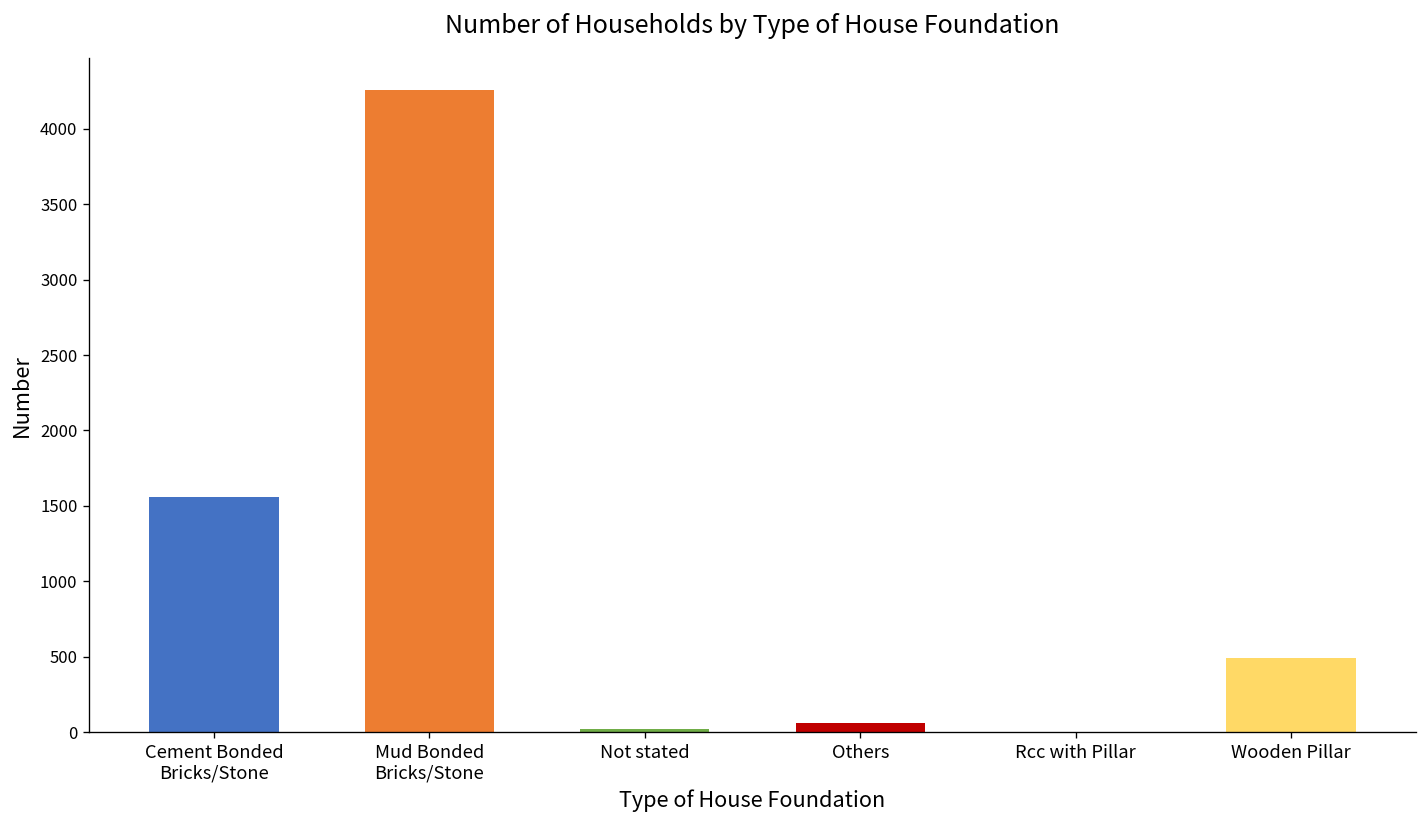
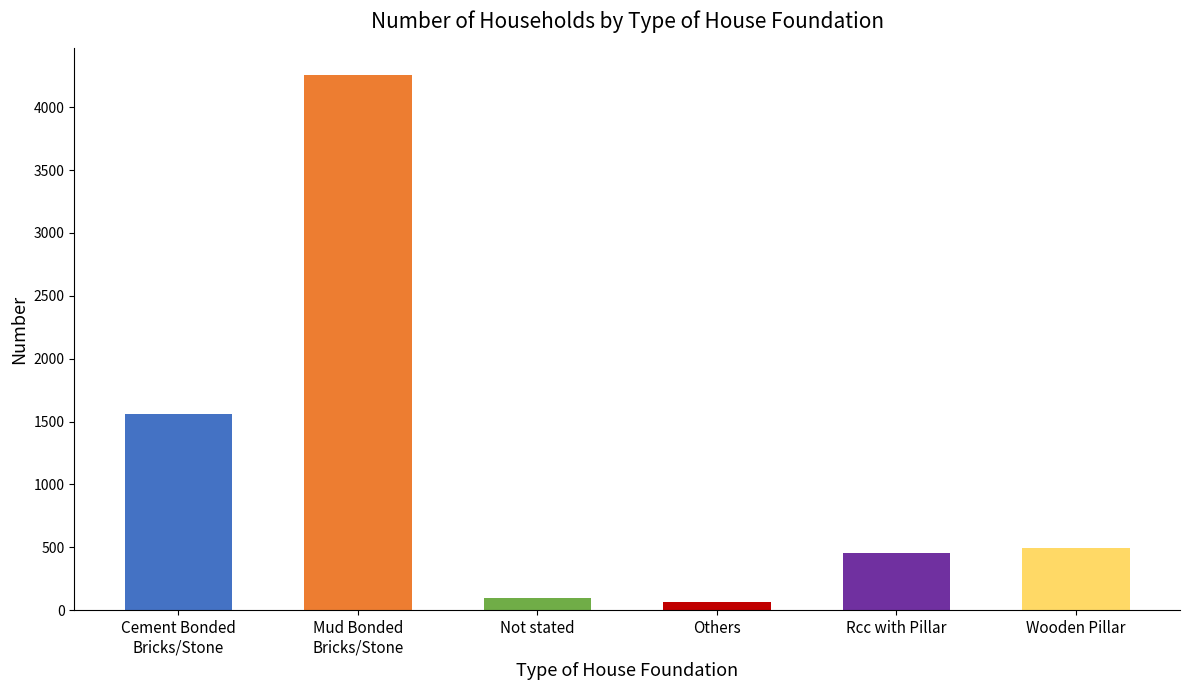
  {
    "Cement Bonded Bricks/Stone": 1560,
    "Mud Bonded Bricks/Stone": 4260,
-   "Not stated": 20,
+   "Not stated": 90,
    "Others": 60,
-   "Rcc with Pillar": 0,
+   "Rcc with Pillar": 460,
    "Wooden Pillar": 490
  }
